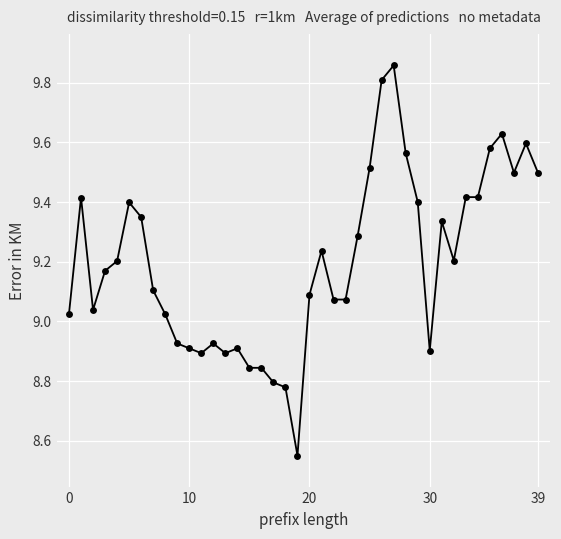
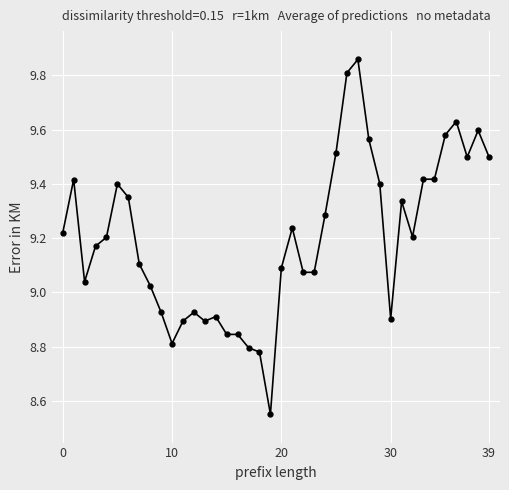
  {
-   "0": 9.03,
-   "10": 8.91,
+   "0": 9.22,
+   "10": 8.81,
    "20": 9.09,
    "30": 8.90,
    "39": 9.50
  }
